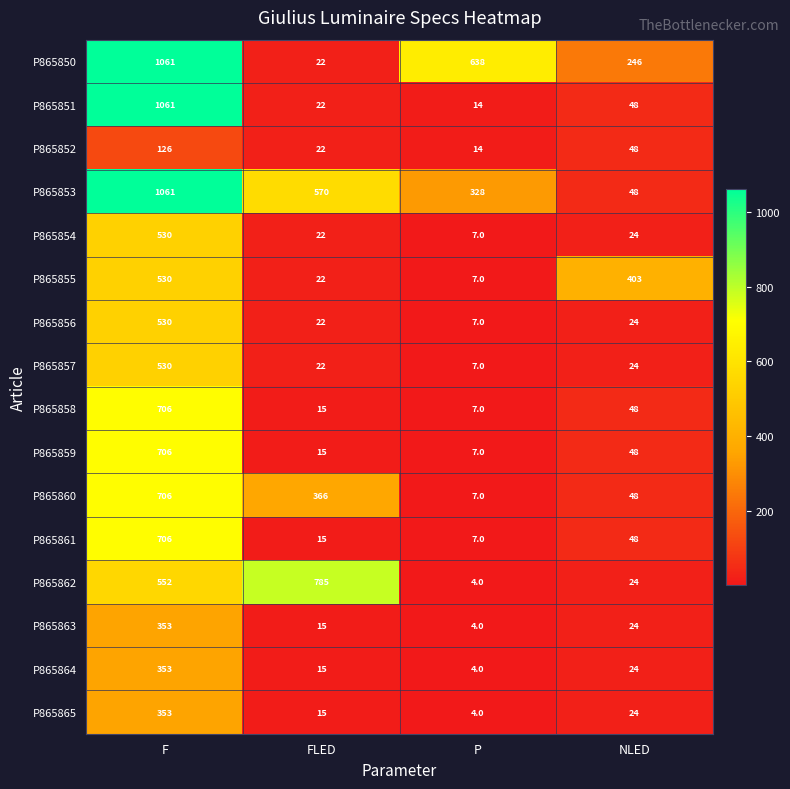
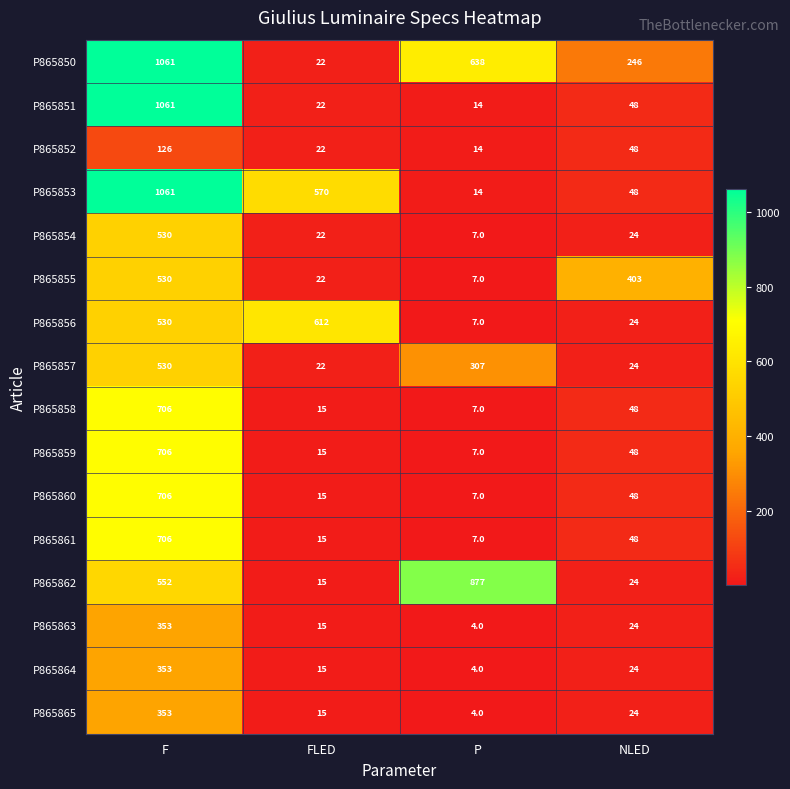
  {
    "P865850": {
      "F": 1061,
      "FLED": 22,
      "P": 638,
      "NLED": 246
    },
    "P865851": {
      "F": 1061,
      "FLED": 22,
      "P": 14,
      "NLED": 48
    },
    "P865852": {
      "F": 126,
      "FLED": 22,
      "P": 14,
      "NLED": 48
    },
    "P865853": {
      "F": 1061,
      "FLED": 570,
-     "P": 328,
+     "P": 14,
      "NLED": 48
    },
    "P865854": {
      "F": 530,
      "FLED": 22,
      "P": 7.0,
      "NLED": 24
    },
    "P865855": {
      "F": 530,
      "FLED": 22,
      "P": 7.0,
      "NLED": 403
    },
    "P865856": {
      "F": 530,
-     "FLED": 22,
+     "FLED": 612,
      "P": 7.0,
      "NLED": 24
    },
    "P865857": {
      "F": 530,
      "FLED": 22,
-     "P": 7.0,
+     "P": 307,
      "NLED": 24
    },
    "P865858": {
      "F": 706,
      "FLED": 15,
      "P": 7.0,
      "NLED": 48
    },
    "P865859": {
      "F": 706,
      "FLED": 15,
      "P": 7.0,
      "NLED": 48
    },
    "P865860": {
      "F": 706,
-     "FLED": 366,
+     "FLED": 15,
      "P": 7.0,
      "NLED": 48
    },
    "P865861": {
      "F": 706,
      "FLED": 15,
      "P": 7.0,
      "NLED": 48
    },
    "P865862": {
      "F": 552,
-     "FLED": 785,
-     "P": 4.0,
+     "FLED": 15,
+     "P": 877,
      "NLED": 24
    },
    "P865863": {
      "F": 353,
      "FLED": 15,
      "P": 4.0,
      "NLED": 24
    },
    "P865864": {
      "F": 353,
      "FLED": 15,
      "P": 4.0,
      "NLED": 24
    },
    "P865865": {
      "F": 353,
      "FLED": 15,
      "P": 4.0,
      "NLED": 24
    }
  }
